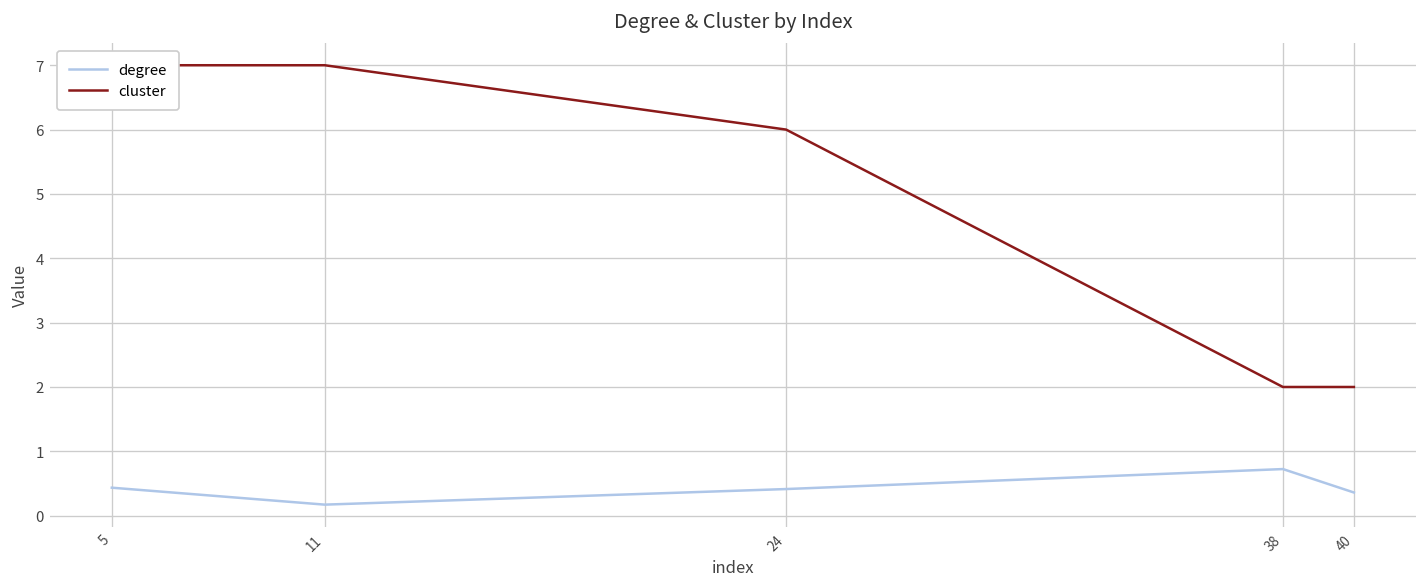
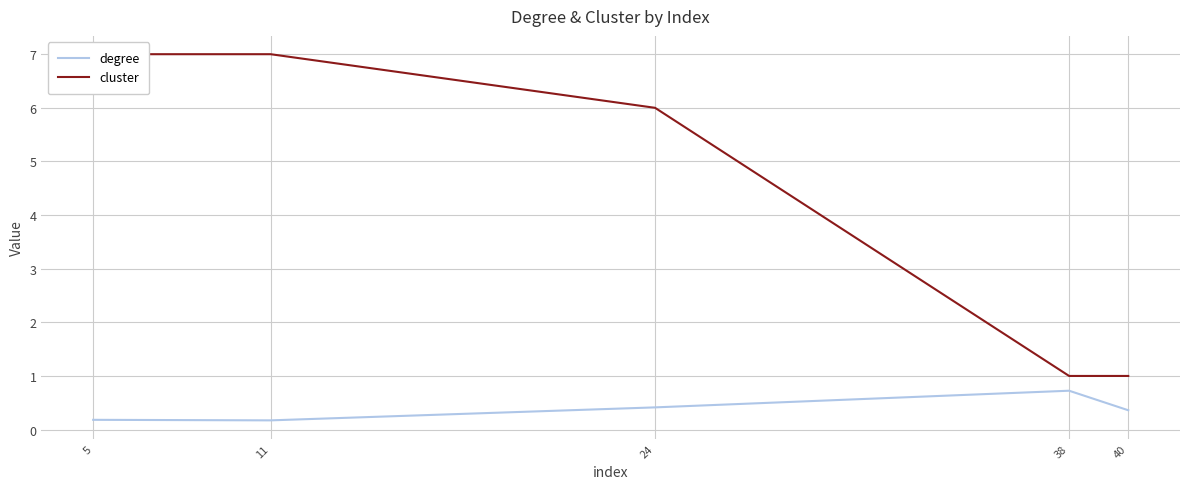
  {
    "degree": {
-     "5": 0.4,
+     "5": 0.2,
      "11": 0.2,
      "24": 0.4,
      "38": 0.7,
      "40": 0.4
    },
    "cluster": {
      "11": 7,
      "24": 6,
-     "38": 2,
-     "40": 2
+     "38": 1,
+     "40": 1
    }
  }
